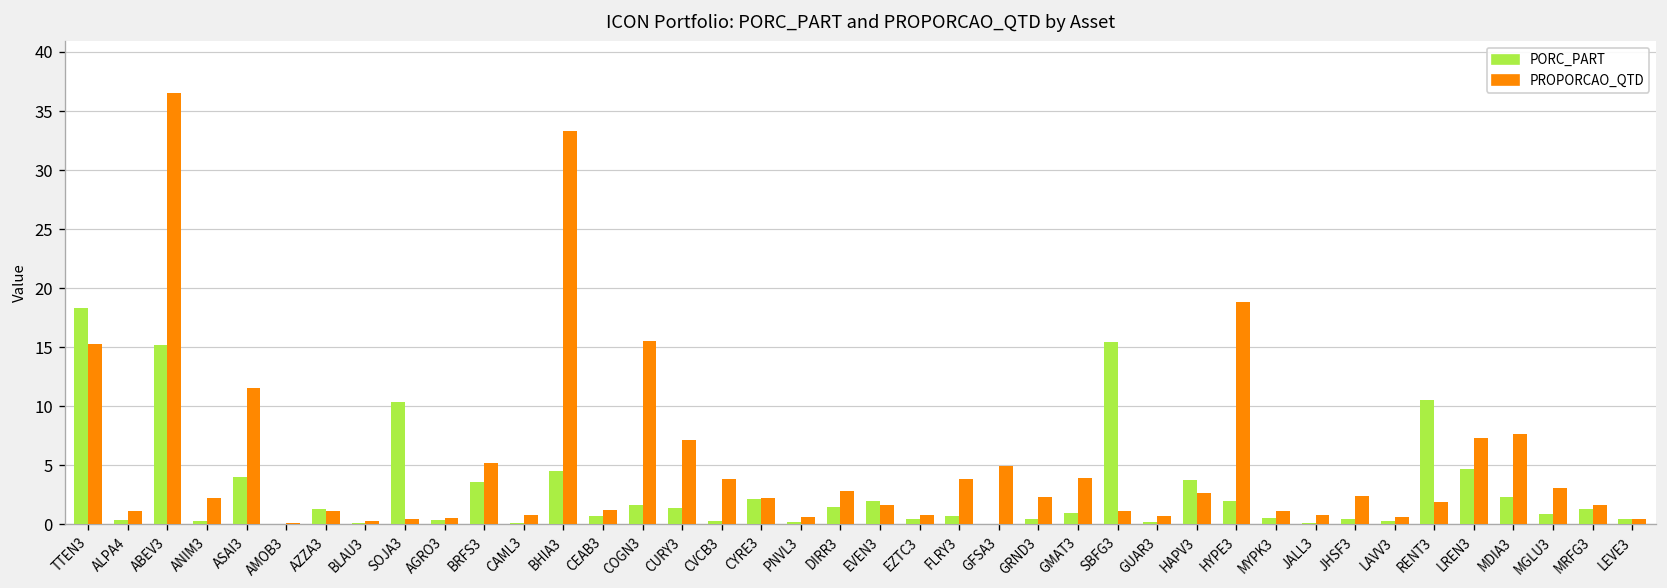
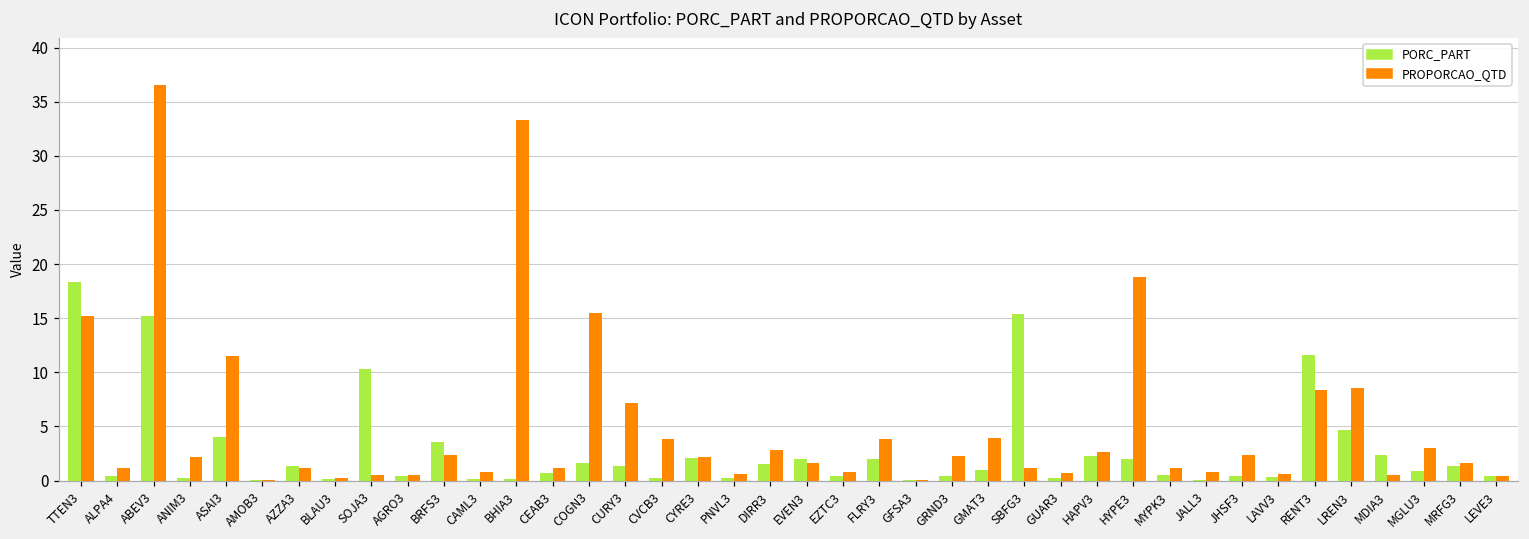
  {
    "PORC_PART": {
      "TTEN3": 18,
      "ALPA4": 0,
      "ABEV3": 15,
      "ANIM3": 0,
      "ASAI3": 4,
      "AZZA3": 1,
      "SOJA3": 10,
      "AGRO3": 0,
      "BRFS3": 4,
-     "BHIA3": 5,
+     "BHIA3": 0,
      "CEAB3": 1,
      "COGN3": 2,
      "CURY3": 1,
      "CVCB3": 0,
      "CYRE3": 2,
      "DIRR3": 1,
      "EVEN3": 2,
      "EZTC3": 0,
-     "FLRY3": 1,
+     "FLRY3": 2,
      "GRND3": 0,
      "GMAT3": 1,
      "SBFG3": 15,
-     "HAPV3": 4,
+     "HAPV3": 2,
      "HYPE3": 2,
      "MYPK3": 1,
      "JHSF3": 0,
      "LAVV3": 0,
-     "RENT3": 11,
+     "RENT3": 12,
      "LREN3": 5,
      "MDIA3": 2,
      "MGLU3": 1,
      "MRFG3": 1,
      "LEVE3": 0
    },
    "PROPORCAO_QTD": {
      "TTEN3": 15,
      "ALPA4": 1,
      "ABEV3": 37,
      "ANIM3": 2,
      "ASAI3": 11,
      "AZZA3": 1,
      "SOJA3": 0,
      "AGRO3": 1,
-     "BRFS3": 5,
+     "BRFS3": 2,
      "CAML3": 1,
      "BHIA3": 33,
      "CEAB3": 1,
      "COGN3": 15,
      "CURY3": 7,
      "CVCB3": 4,
      "CYRE3": 2,
      "PNVL3": 1,
      "DIRR3": 3,
      "EVEN3": 2,
      "EZTC3": 1,
      "FLRY3": 4,
-     "GFSA3": 5,
+     "GFSA3": 0,
      "GRND3": 2,
      "GMAT3": 4,
      "SBFG3": 1,
      "GUAR3": 1,
      "HAPV3": 3,
      "HYPE3": 19,
      "MYPK3": 1,
      "JALL3": 1,
      "JHSF3": 2,
      "LAVV3": 1,
-     "RENT3": 2,
-     "LREN3": 7,
-     "MDIA3": 8,
+     "RENT3": 8,
+     "LREN3": 9,
+     "MDIA3": 1,
      "MGLU3": 3,
      "MRFG3": 2,
      "LEVE3": 0
    }
  }
